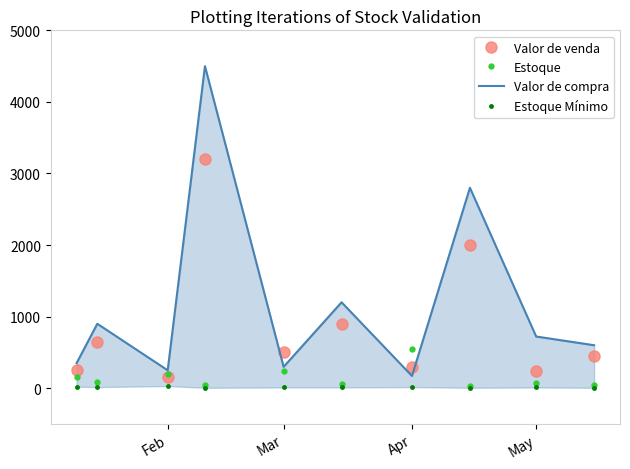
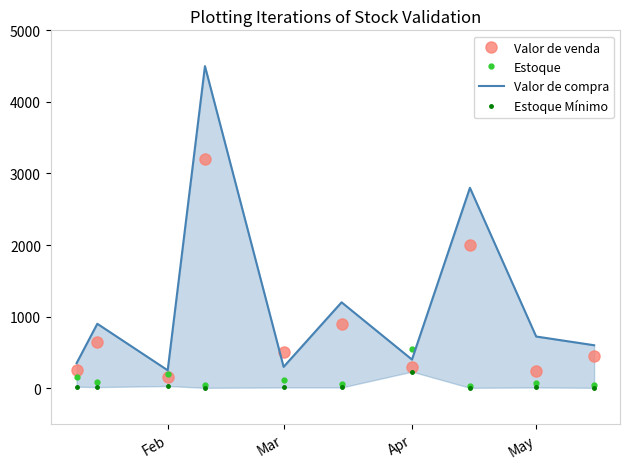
  {
    "Valor de venda": {
      "Feb": 200,
      "Mar": 500,
      "Apr": 300,
      "May": 200
    },
    "Estoque": {
      "Feb": 200,
-     "Mar": 200,
+     "Mar": 100,
      "Apr": 600,
      "May": 100
    },
    "Valor de compra": {
      "Feb": 300,
      "Mar": 300,
-     "Apr": 200,
+     "Apr": 400,
      "May": 700
    },
    "Estoque Mínimo": {
      "Feb": 0,
      "Mar": 0,
-     "Apr": 0,
+     "Apr": 200,
      "May": 0
    }
  }
